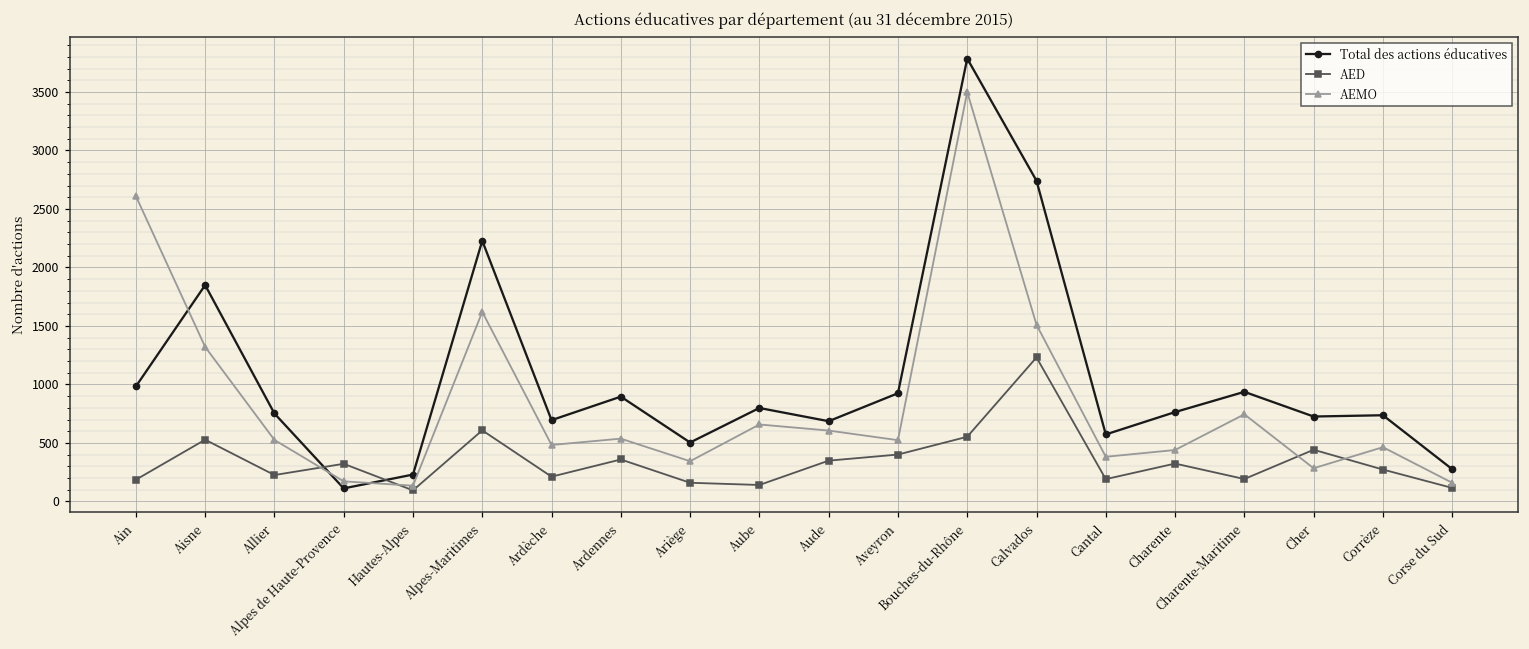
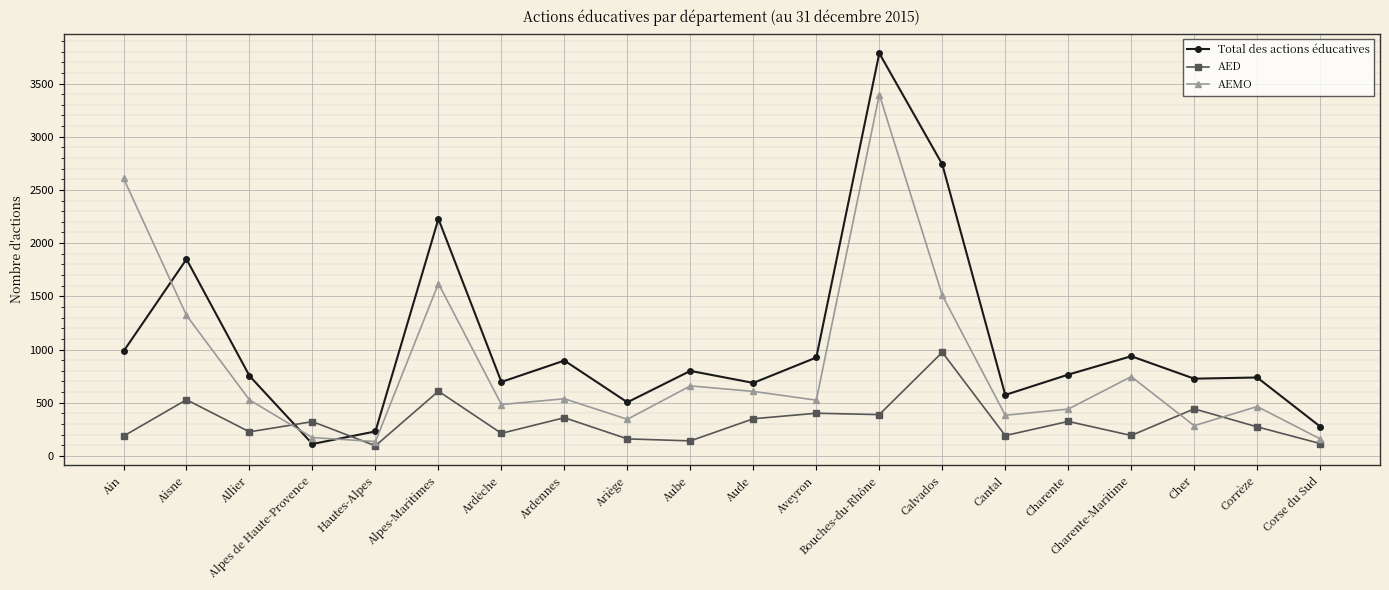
  {
    "Total des actions éducatives": {
      "Ain": 980,
      "Aisne": 1850,
      "Allier": 750,
      "Alpes de Haute-Provence": 110,
      "Hautes-Alpes": 230,
      "Alpes-Maritimes": 2230,
      "Ardèche": 700,
      "Ardennes": 900,
      "Ariège": 500,
      "Aube": 800,
      "Aude": 690,
      "Aveyron": 930,
      "Bouches-du-Rhône": 3790,
      "Calvados": 2740,
      "Cantal": 570,
      "Charente": 760,
      "Charente-Maritime": 940,
      "Cher": 730,
      "Corrèze": 740,
      "Corse du Sud": 280
    },
    "AED": {
      "Ain": 190,
      "Aisne": 530,
      "Allier": 230,
      "Alpes de Haute-Provence": 320,
      "Hautes-Alpes": 100,
      "Alpes-Maritimes": 610,
      "Ardèche": 210,
      "Ardennes": 360,
      "Ariège": 160,
      "Aube": 140,
      "Aude": 350,
      "Aveyron": 400,
-     "Bouches-du-Rhône": 550,
-     "Calvados": 1230,
+     "Bouches-du-Rhône": 390,
+     "Calvados": 970,
      "Cantal": 190,
      "Charente": 320,
      "Charente-Maritime": 190,
      "Cher": 440,
      "Corrèze": 270,
      "Corse du Sud": 120
    },
    "AEMO": {
      "Ain": 2610,
      "Aisne": 1320,
      "Allier": 530,
      "Alpes de Haute-Provence": 170,
      "Hautes-Alpes": 140,
      "Alpes-Maritimes": 1620,
      "Ardèche": 480,
      "Ardennes": 540,
      "Ariège": 340,
      "Aube": 660,
      "Aude": 610,
      "Aveyron": 520,
-     "Bouches-du-Rhône": 3500,
+     "Bouches-du-Rhône": 3400,
      "Calvados": 1510,
      "Cantal": 380,
      "Charente": 440,
      "Charente-Maritime": 750,
      "Cher": 280,
      "Corrèze": 460,
      "Corse du Sud": 160
    }
  }
